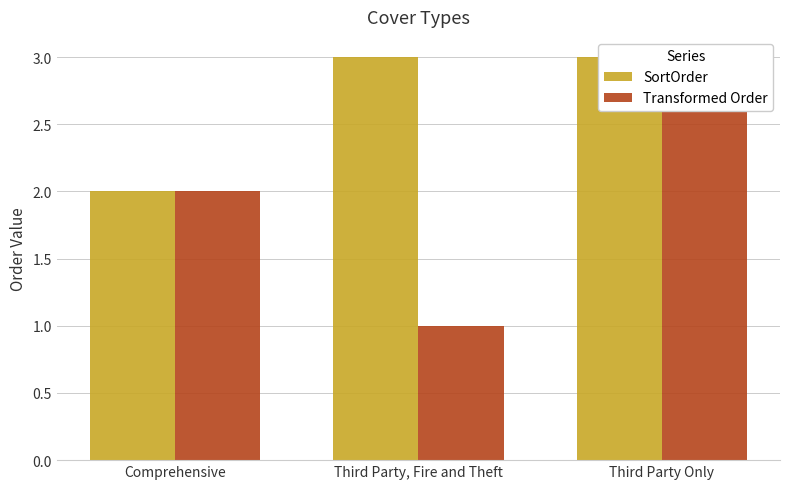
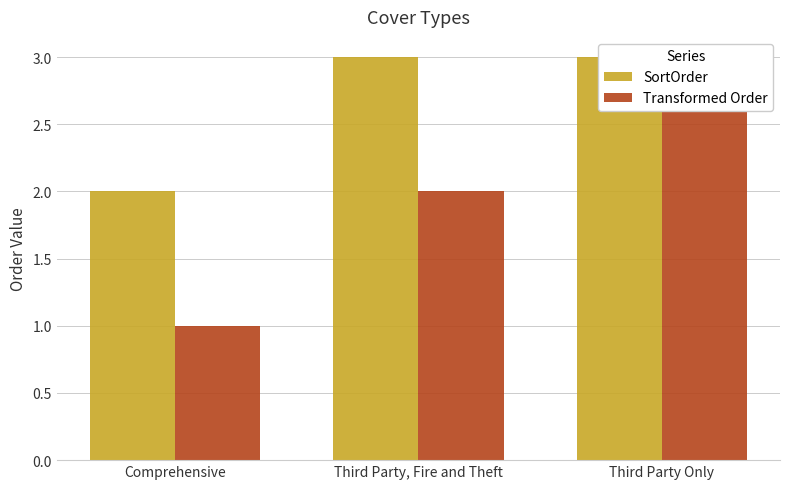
  {
    "SortOrder": {
      "Comprehensive": 2,
      "Third Party, Fire and Theft": 3
    },
    "Transformed Order": {
-     "Comprehensive": 2,
-     "Third Party, Fire and Theft": 1
+     "Comprehensive": 1,
+     "Third Party, Fire and Theft": 2
    }
  }
